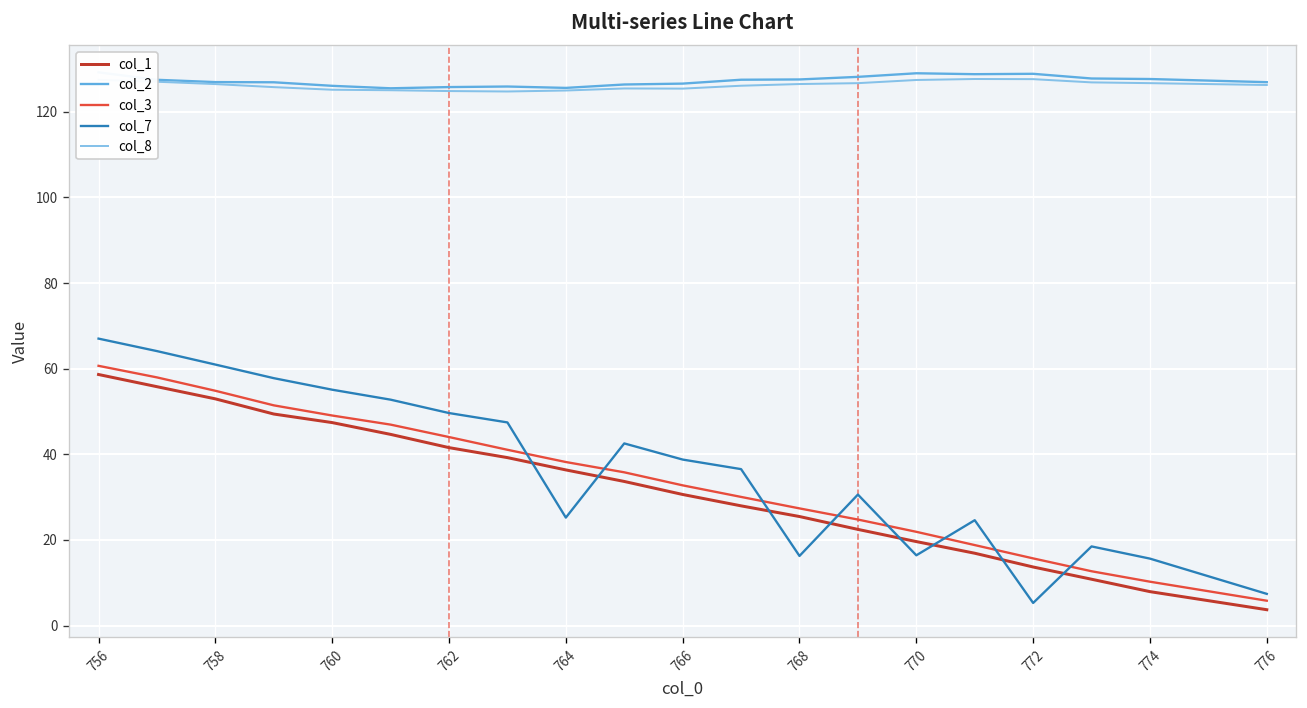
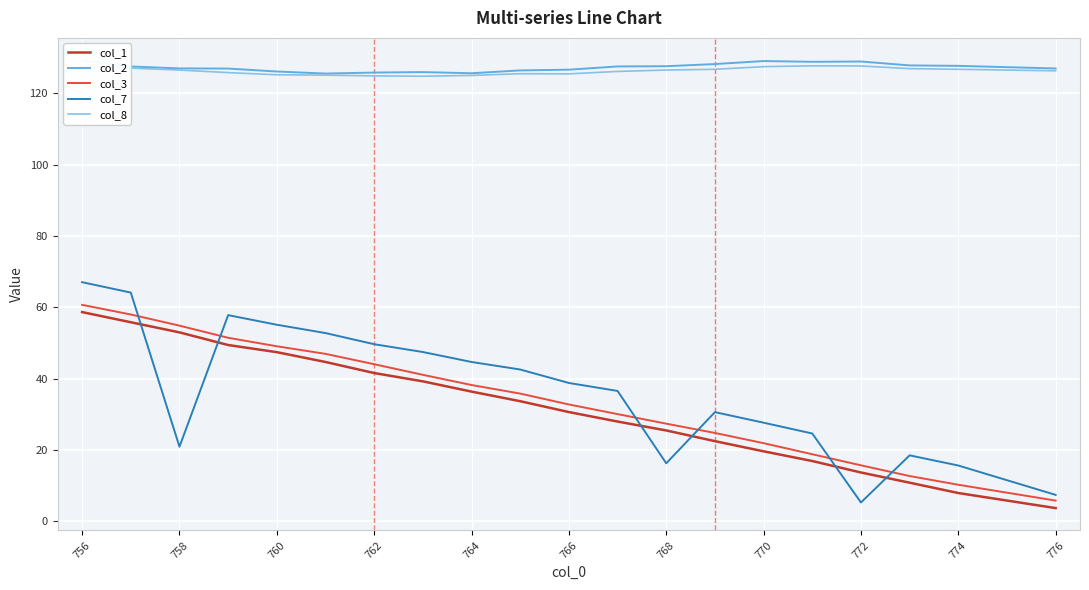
  {
    "col_7": {
      "756": 67,
-     "758": 61,
+     "758": 21,
      "760": 55,
      "762": 50,
-     "764": 25,
+     "764": 45,
      "766": 39,
      "768": 16,
-     "770": 16,
+     "770": 28,
      "772": 5,
      "774": 16,
      "776": 7
    }
  }
